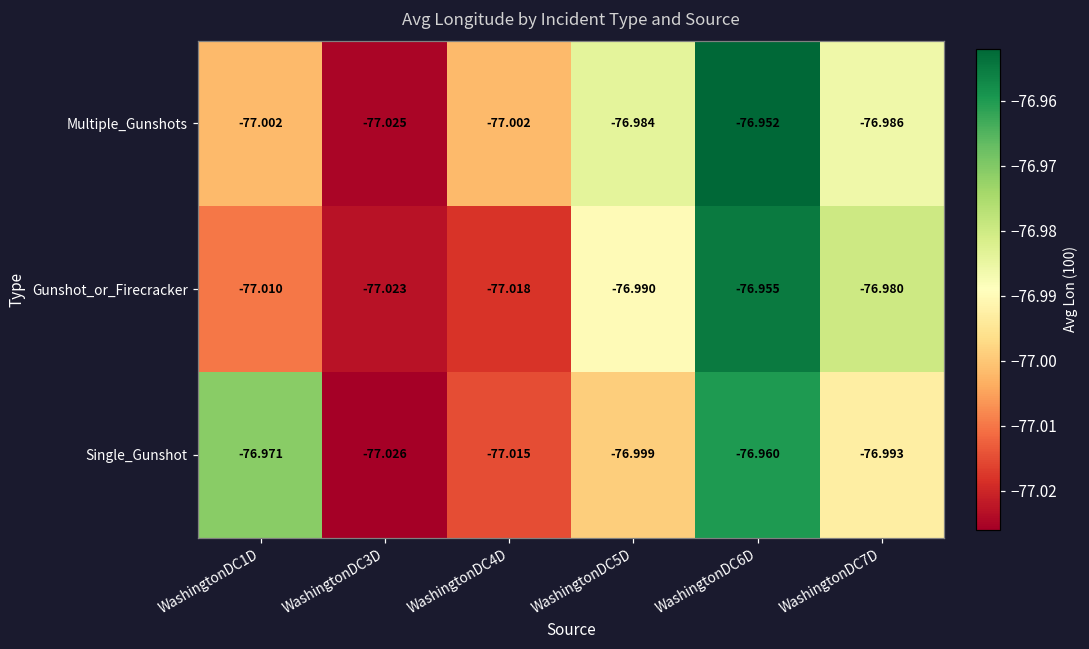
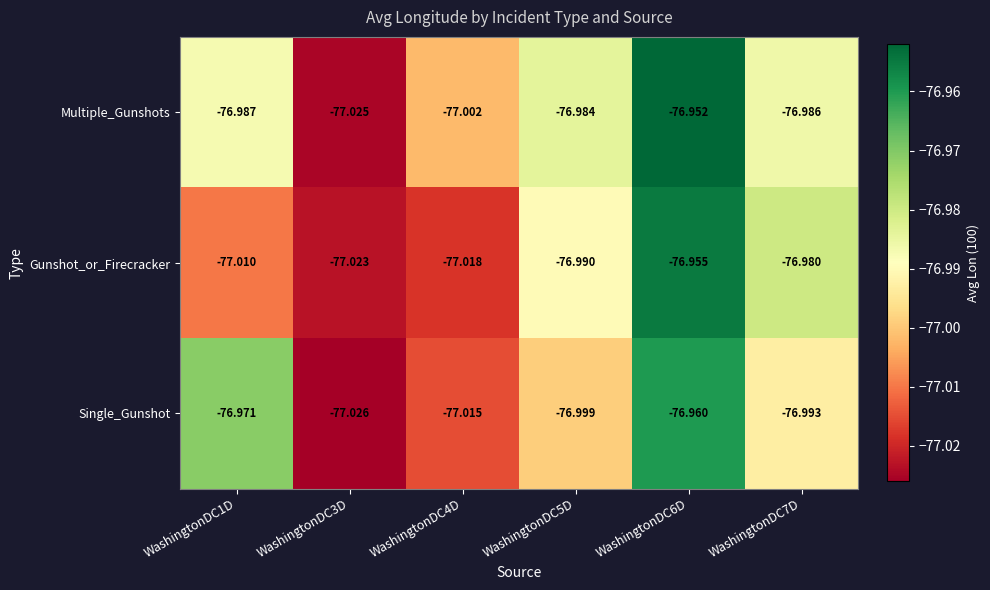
  {
    "Multiple_Gunshots": {
-     "WashingtonDC1D": -77.002,
+     "WashingtonDC1D": -76.987,
      "WashingtonDC3D": -77.025,
      "WashingtonDC4D": -77.002,
      "WashingtonDC5D": -76.984,
      "WashingtonDC6D": -76.952,
      "WashingtonDC7D": -76.986
    },
    "Gunshot_or_Firecracker": {
      "WashingtonDC1D": -77.010,
      "WashingtonDC3D": -77.023,
      "WashingtonDC4D": -77.018,
      "WashingtonDC5D": -76.990,
      "WashingtonDC6D": -76.955,
      "WashingtonDC7D": -76.980
    },
    "Single_Gunshot": {
      "WashingtonDC1D": -76.971,
      "WashingtonDC3D": -77.026,
      "WashingtonDC4D": -77.015,
      "WashingtonDC5D": -76.999,
      "WashingtonDC6D": -76.960,
      "WashingtonDC7D": -76.993
    }
  }
